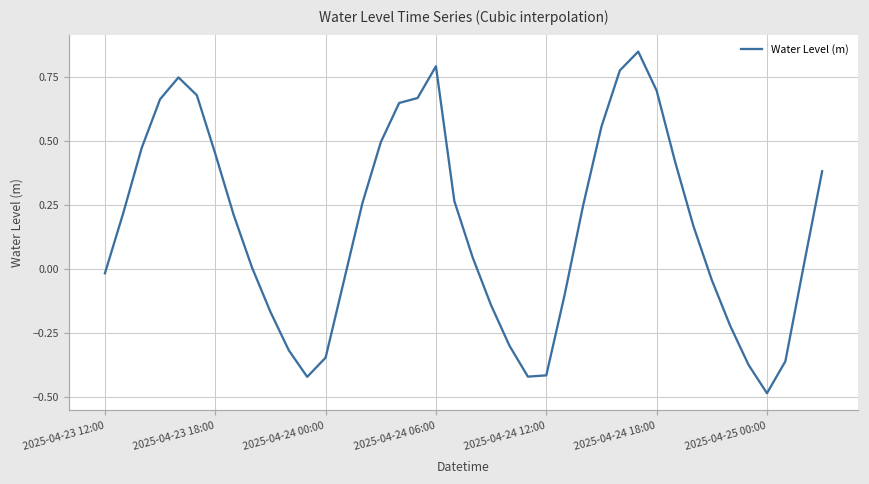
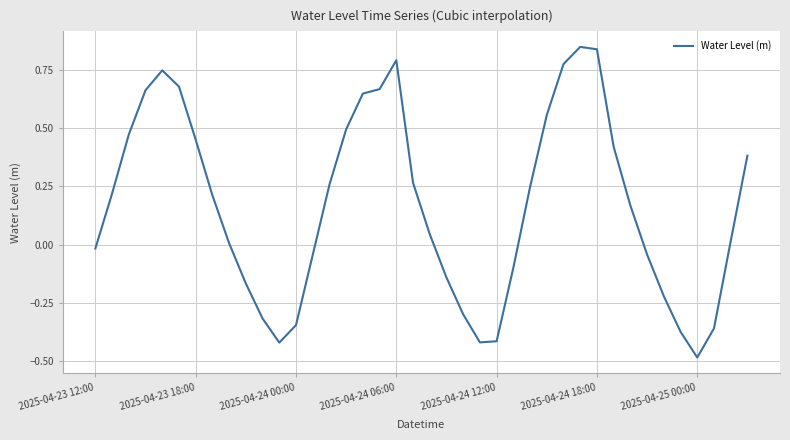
  {
    "2025-04-23 12:00": -0.02,
    "2025-04-23 18:00": 0.45,
    "2025-04-24 00:00": -0.35,
    "2025-04-24 06:00": 0.79,
    "2025-04-24 12:00": -0.41,
-   "2025-04-24 18:00": 0.70,
+   "2025-04-24 18:00": 0.84,
    "2025-04-25 00:00": -0.48
  }
